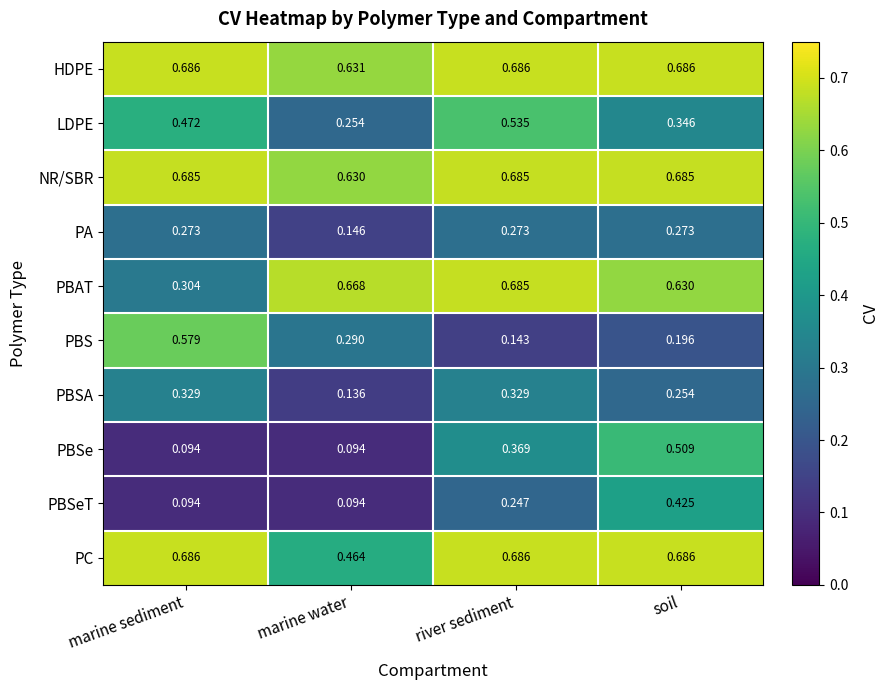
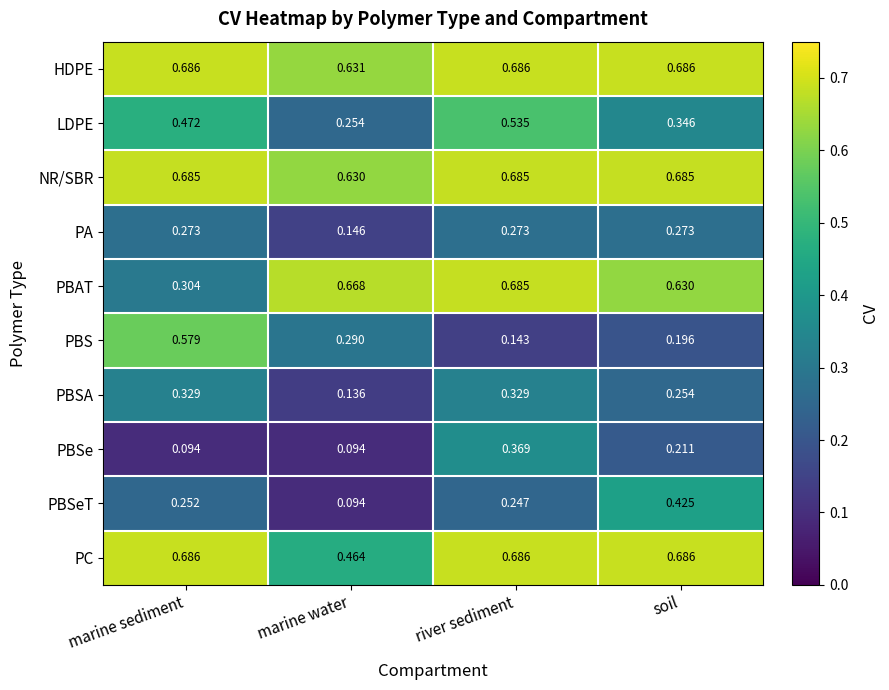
  {
    "HDPE": {
      "marine sediment": 0.686,
      "marine water": 0.631,
      "river sediment": 0.686,
      "soil": 0.686
    },
    "LDPE": {
      "marine sediment": 0.472,
      "marine water": 0.254,
      "river sediment": 0.535,
      "soil": 0.346
    },
    "NR/SBR": {
      "marine sediment": 0.685,
      "marine water": 0.630,
      "river sediment": 0.685,
      "soil": 0.685
    },
    "PA": {
      "marine sediment": 0.273,
      "marine water": 0.146,
      "river sediment": 0.273,
      "soil": 0.273
    },
    "PBAT": {
      "marine sediment": 0.304,
      "marine water": 0.668,
      "river sediment": 0.685,
      "soil": 0.630
    },
    "PBS": {
      "marine sediment": 0.579,
      "marine water": 0.290,
      "river sediment": 0.143,
      "soil": 0.196
    },
    "PBSA": {
      "marine sediment": 0.329,
      "marine water": 0.136,
      "river sediment": 0.329,
      "soil": 0.254
    },
    "PBSe": {
      "marine sediment": 0.094,
      "marine water": 0.094,
      "river sediment": 0.369,
-     "soil": 0.509
+     "soil": 0.211
    },
    "PBSeT": {
-     "marine sediment": 0.094,
+     "marine sediment": 0.252,
      "marine water": 0.094,
      "river sediment": 0.247,
      "soil": 0.425
    },
    "PC": {
      "marine sediment": 0.686,
      "marine water": 0.464,
      "river sediment": 0.686,
      "soil": 0.686
    }
  }
